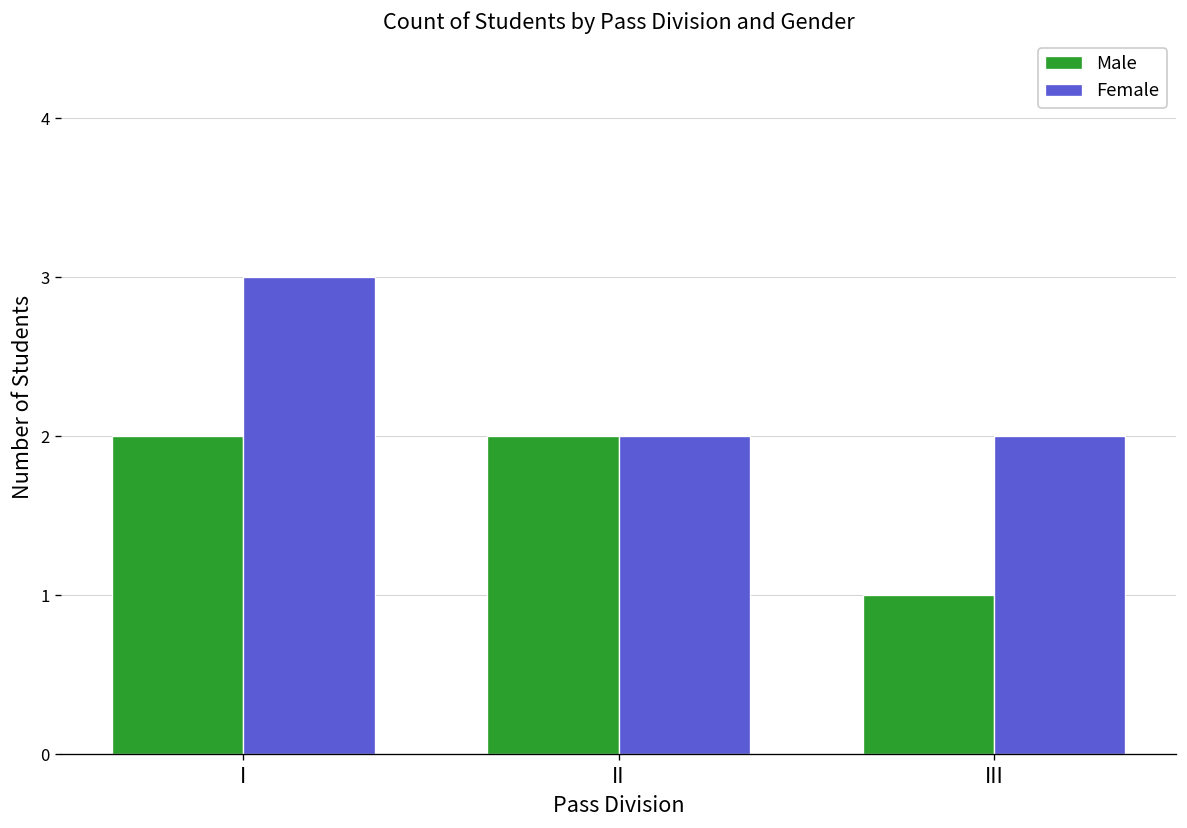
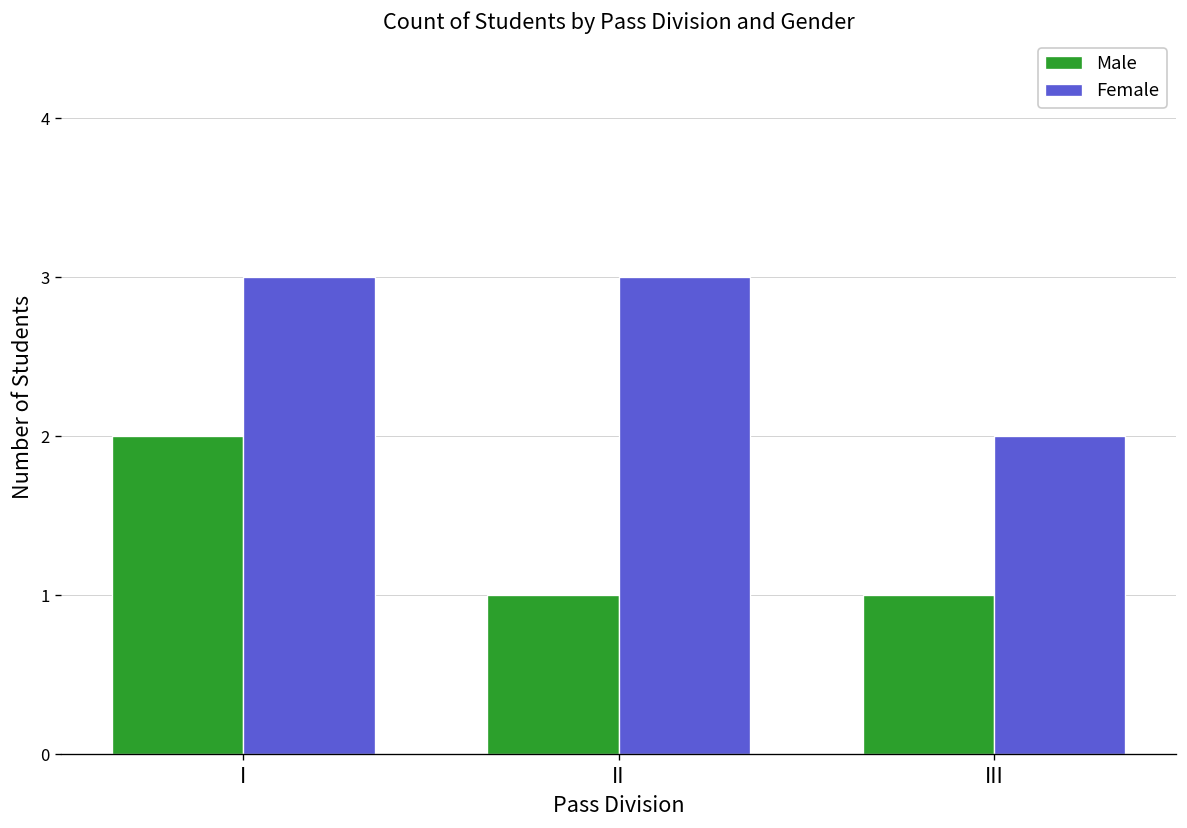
  {
    "Male": {
      "I": 2,
-     "II": 2,
+     "II": 1,
      "III": 1
    },
    "Female": {
      "I": 3,
-     "II": 2,
+     "II": 3,
      "III": 2
    }
  }
